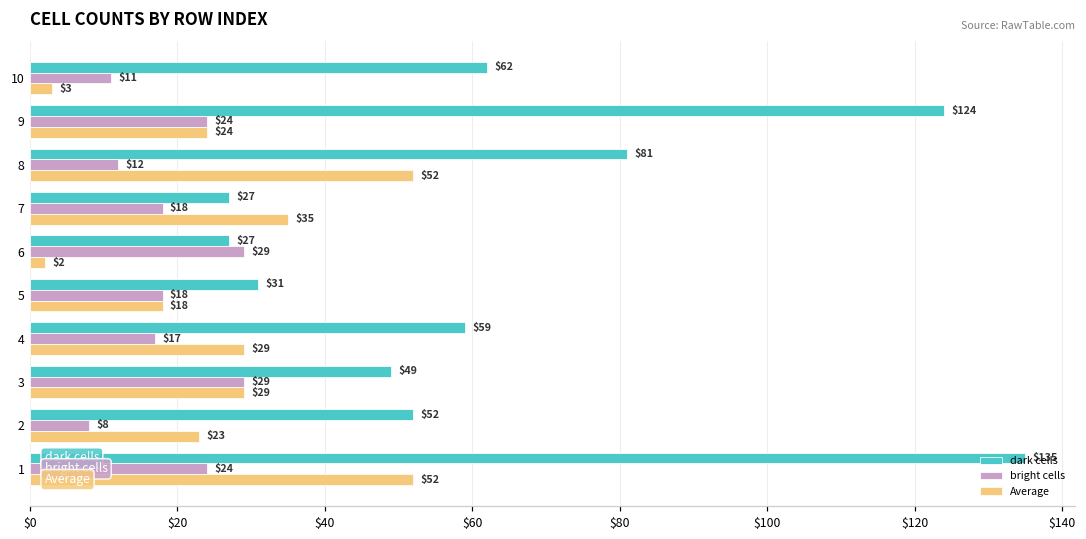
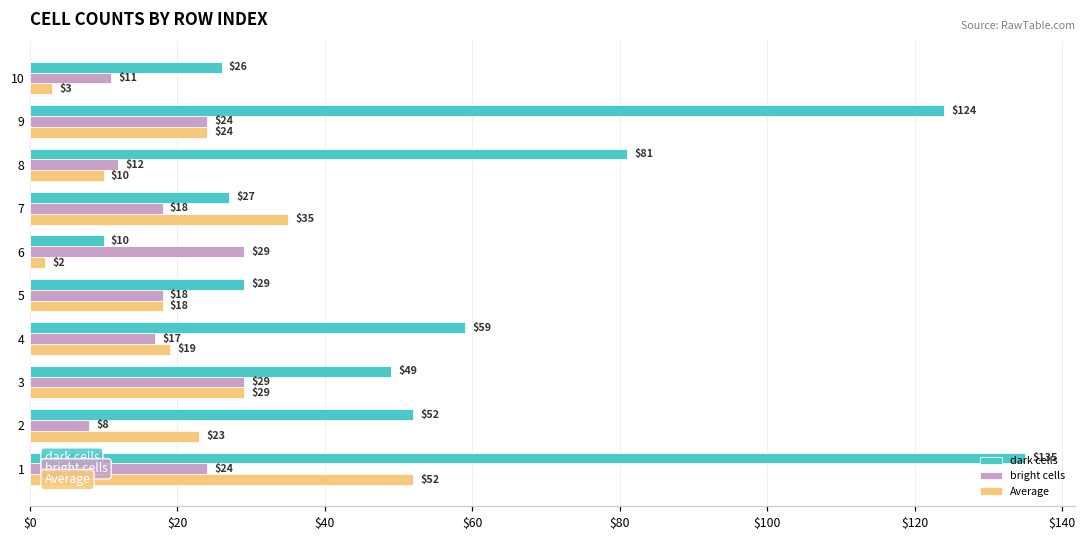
  {
    "dark cells": {
-     "10": "$62",
+     "10": "$26",
      "9": "$124",
      "8": "$81",
      "7": "$27",
-     "6": "$27",
-     "5": "$31",
+     "6": "$10",
+     "5": "$29",
      "4": "$59",
      "3": "$49",
      "2": "$52",
      "1": "$135"
    },
    "bright cells": {
      "10": "$11",
      "9": "$24",
      "8": "$12",
      "7": "$18",
      "6": "$29",
      "5": "$18",
      "4": "$17",
      "3": "$29",
      "2": "$8",
      "1": "$24"
    },
    "Average": {
      "10": "$3",
      "9": "$24",
-     "8": "$52",
+     "8": "$10",
      "7": "$35",
      "6": "$2",
      "5": "$18",
-     "4": "$29",
+     "4": "$19",
      "3": "$29",
      "2": "$23",
      "1": "$52"
    }
  }
